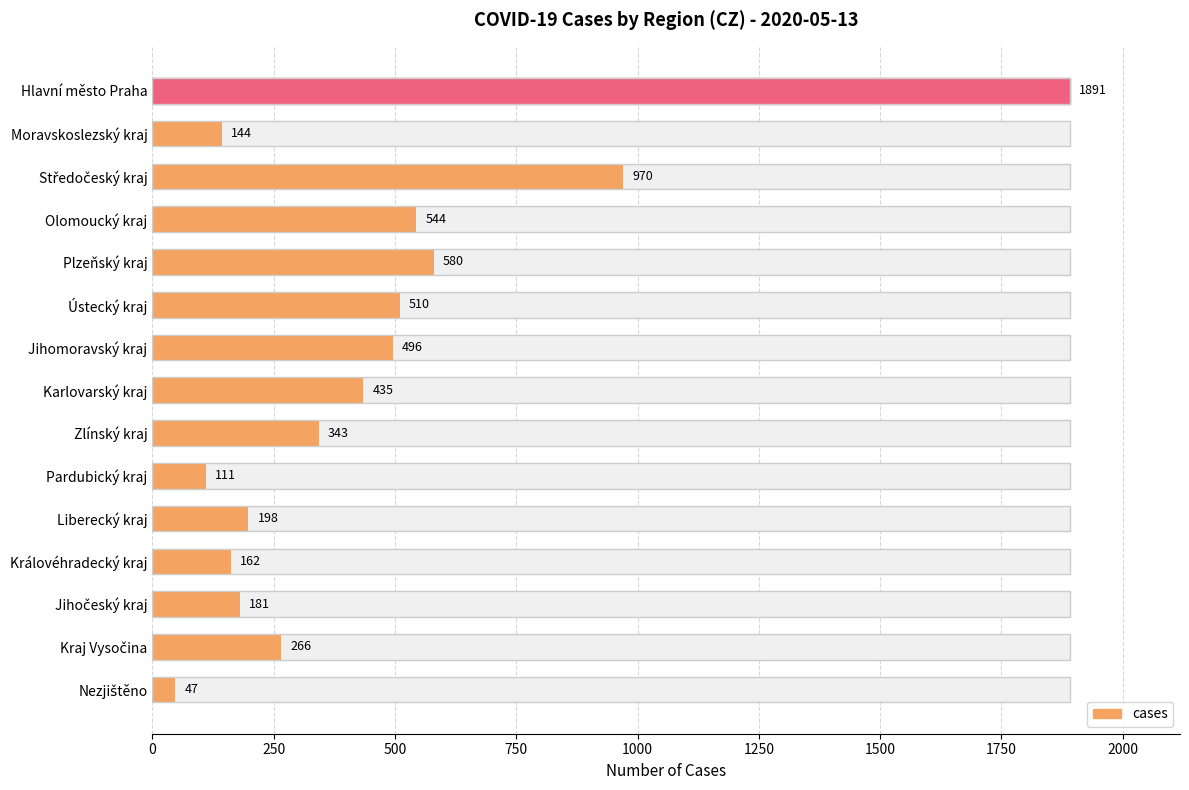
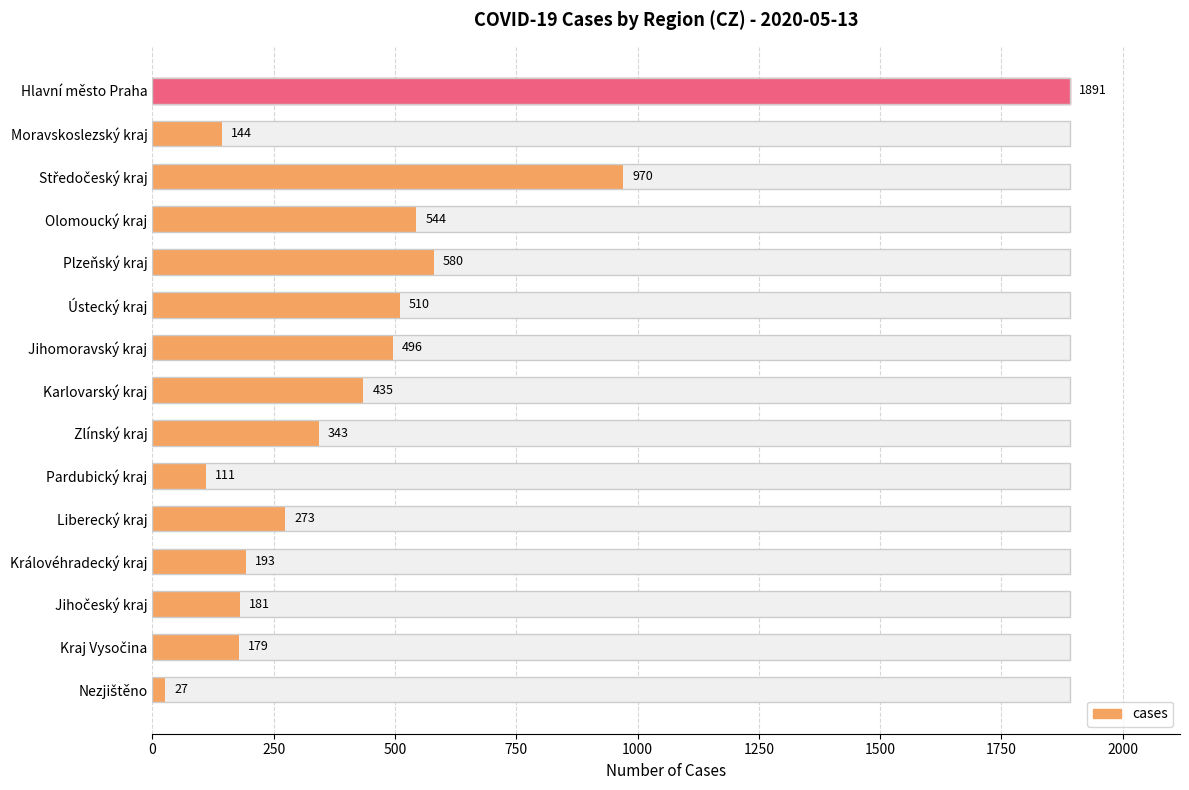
  {
    "cases": {
      "Hlavní město Praha": 1891,
-     "Liberecký kraj": 198,
-     "Královéhradecký kraj": 162,
-     "Kraj Vysočina": 266,
-     "Nezjištěno": 47
+     "Liberecký kraj": 273,
+     "Královéhradecký kraj": 193,
+     "Kraj Vysočina": 179,
+     "Nezjištěno": 27
    }
  }
